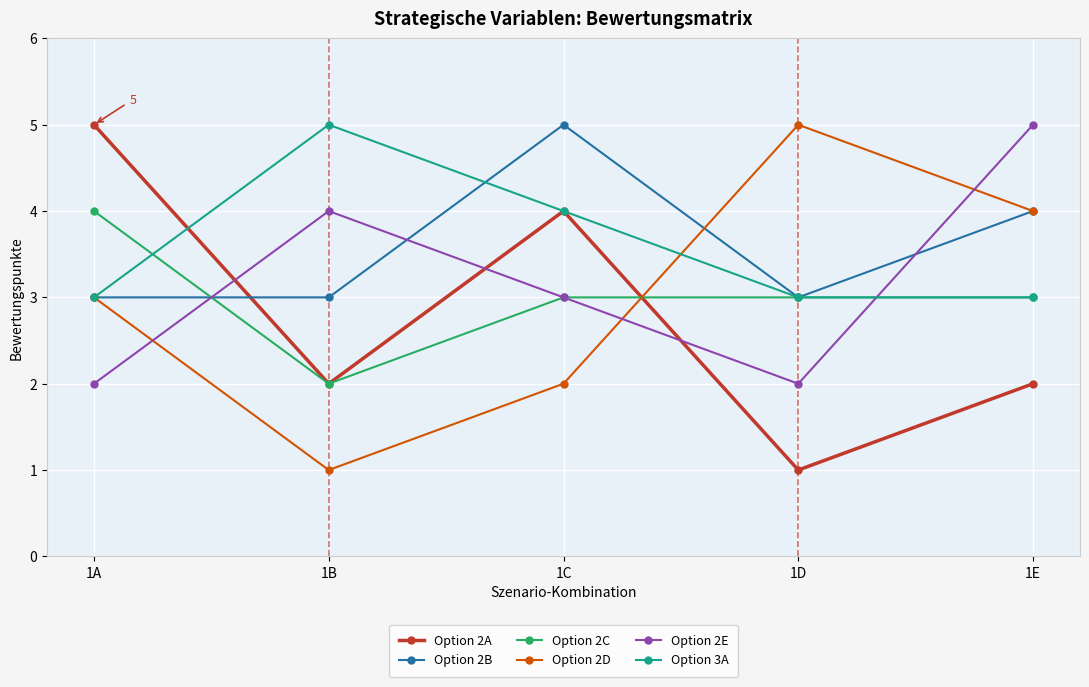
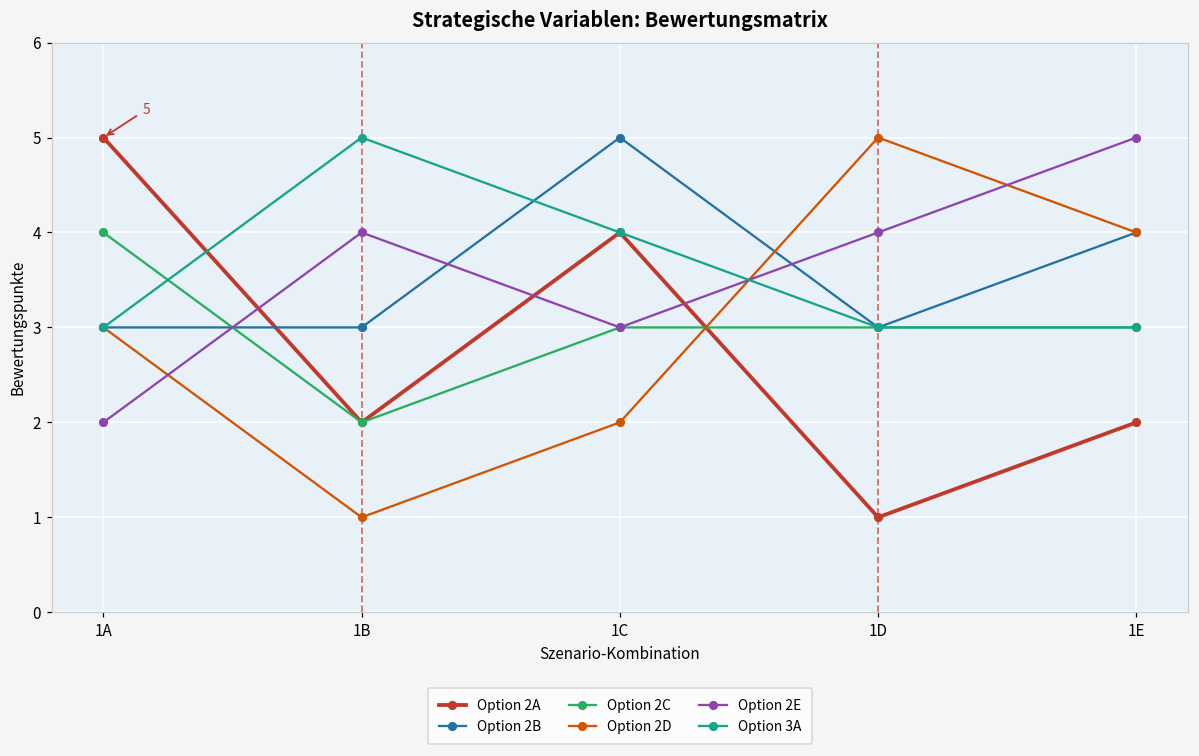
  {
    "Option 2E": {
      "1A": 2,
      "1B": 4,
-     "1D": 2,
+     "1D": 4,
      "1E": 5
    }
  }
